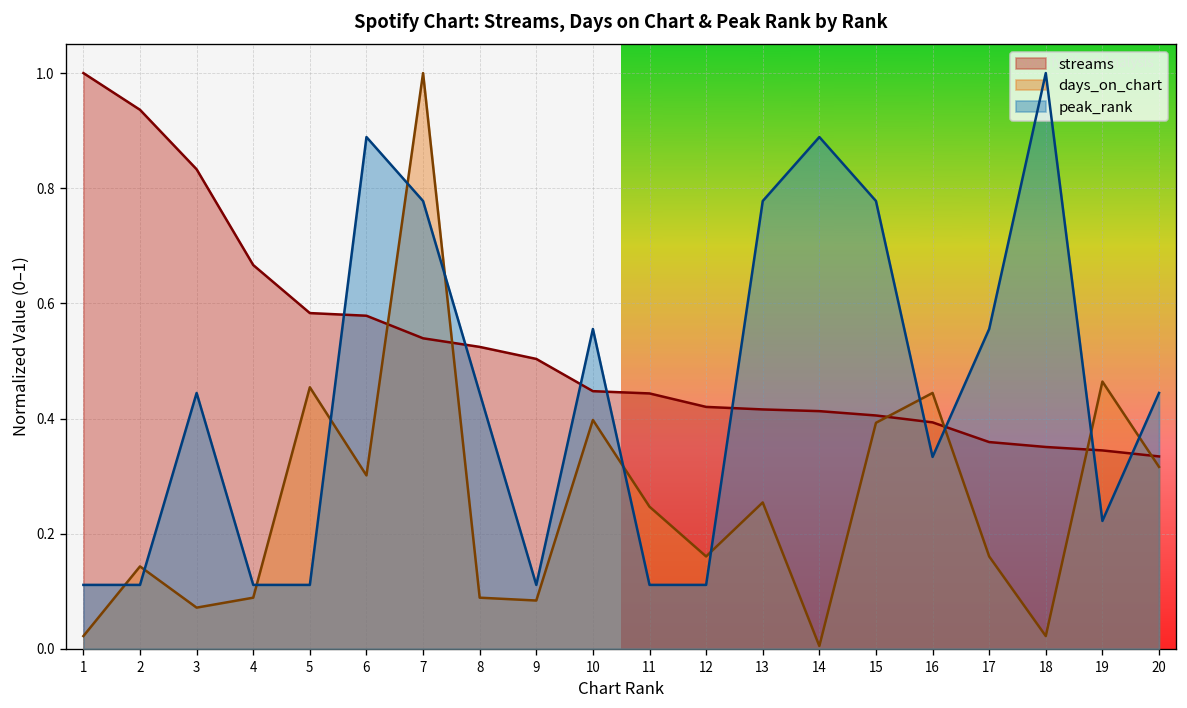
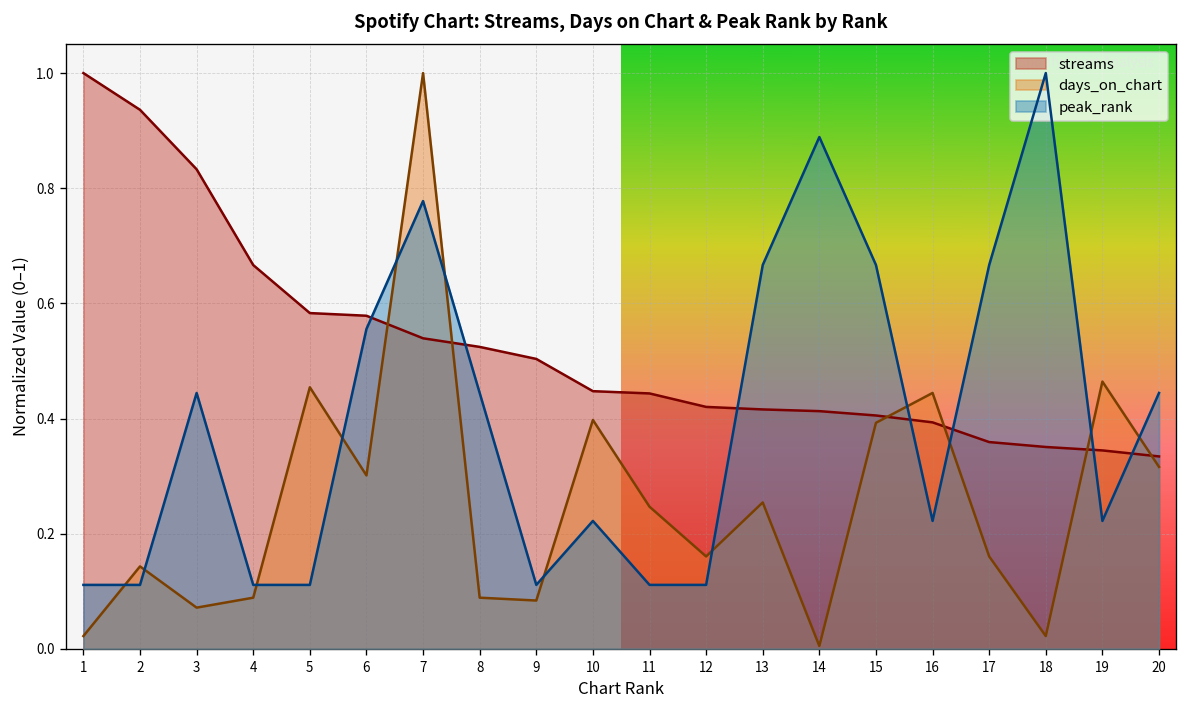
  {
    "peak_rank": {
      "1": 0.11,
      "2": 0.11,
      "3": 0.44,
      "4": 0.11,
      "5": 0.11,
-     "6": 0.89,
+     "6": 0.56,
      "7": 0.78,
      "8": 0.44,
      "9": 0.11,
-     "10": 0.56,
+     "10": 0.22,
      "11": 0.11,
      "12": 0.11,
-     "13": 0.78,
+     "13": 0.67,
      "14": 0.89,
-     "15": 0.78,
-     "16": 0.33,
-     "17": 0.56,
+     "15": 0.67,
+     "16": 0.22,
+     "17": 0.67,
      "19": 0.22,
      "20": 0.44
    }
  }
